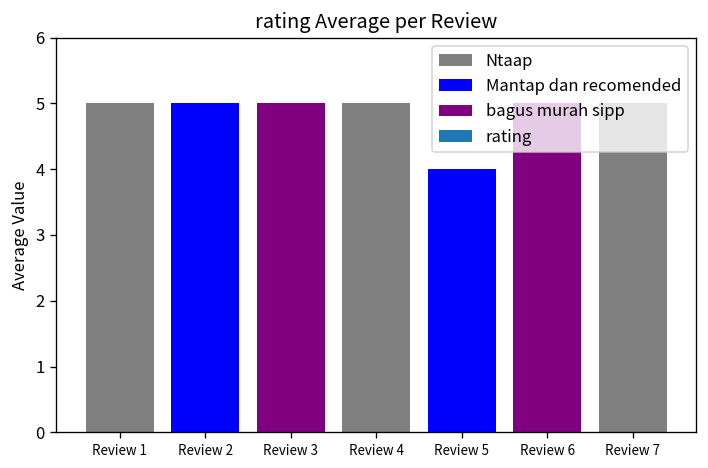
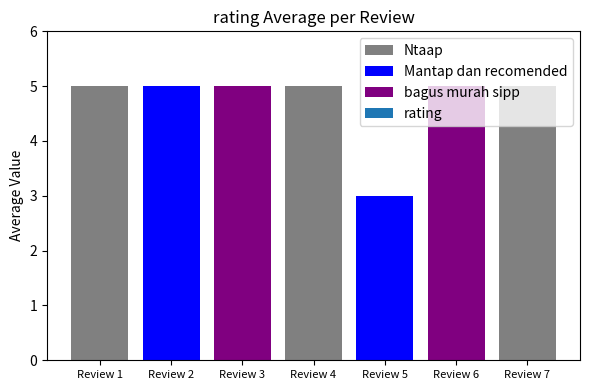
  {
    "Review 1": 5,
    "Review 2": 5,
    "Review 3": 5,
    "Review 4": 5,
-   "Review 5": 4
+   "Review 5": 3
  }
